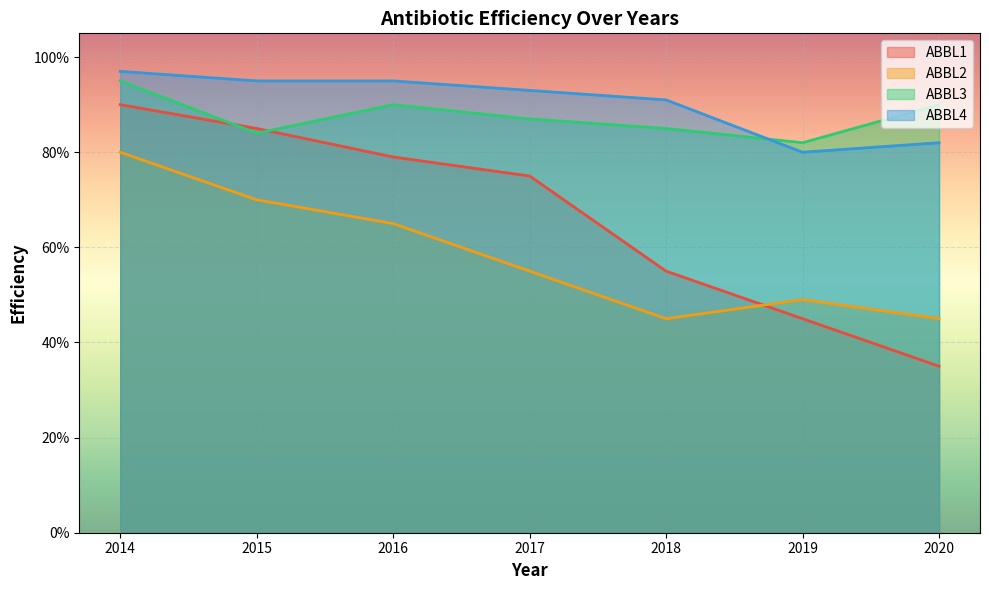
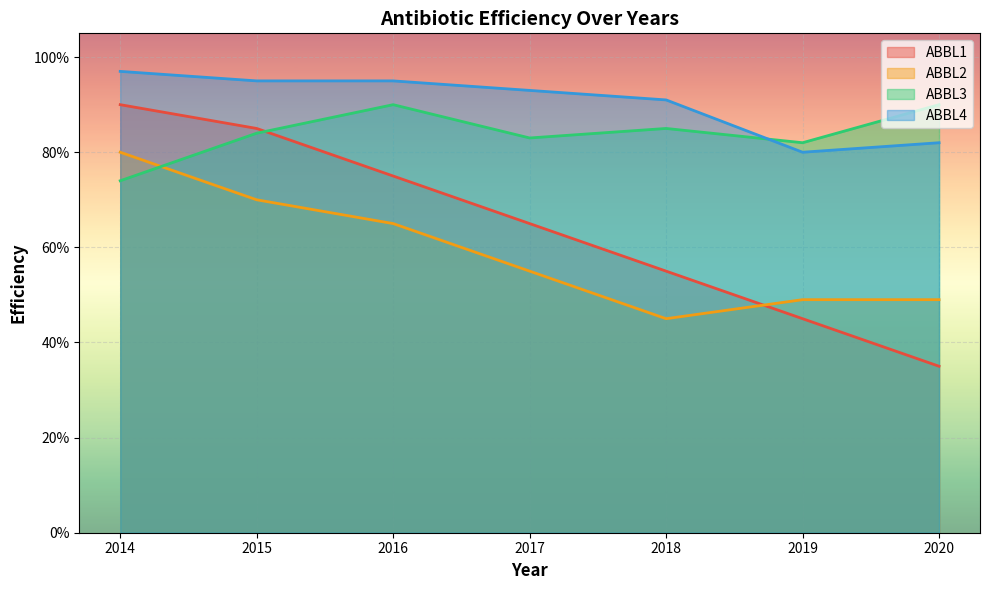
  {
    "ABBL1": {
      "2014": "90%",
      "2015": "85%",
-     "2016": "79%",
-     "2017": "75%",
+     "2016": "75%",
+     "2017": "65%",
      "2018": "55%",
      "2019": "45%",
      "2020": "35%"
    },
    "ABBL2": {
      "2014": "80%",
      "2015": "70%",
      "2016": "65%",
      "2017": "55%",
      "2018": "45%",
      "2019": "49%",
-     "2020": "45%"
+     "2020": "49%"
    },
    "ABBL3": {
-     "2014": "95%",
+     "2014": "74%",
      "2015": "84%",
      "2016": "90%",
-     "2017": "87%",
+     "2017": "83%",
      "2018": "85%",
      "2019": "82%"
    },
    "ABBL4": {
      "2014": "97%",
      "2015": "95%",
      "2016": "95%",
      "2017": "93%",
      "2018": "91%",
      "2019": "80%",
      "2020": "82%"
    }
  }
